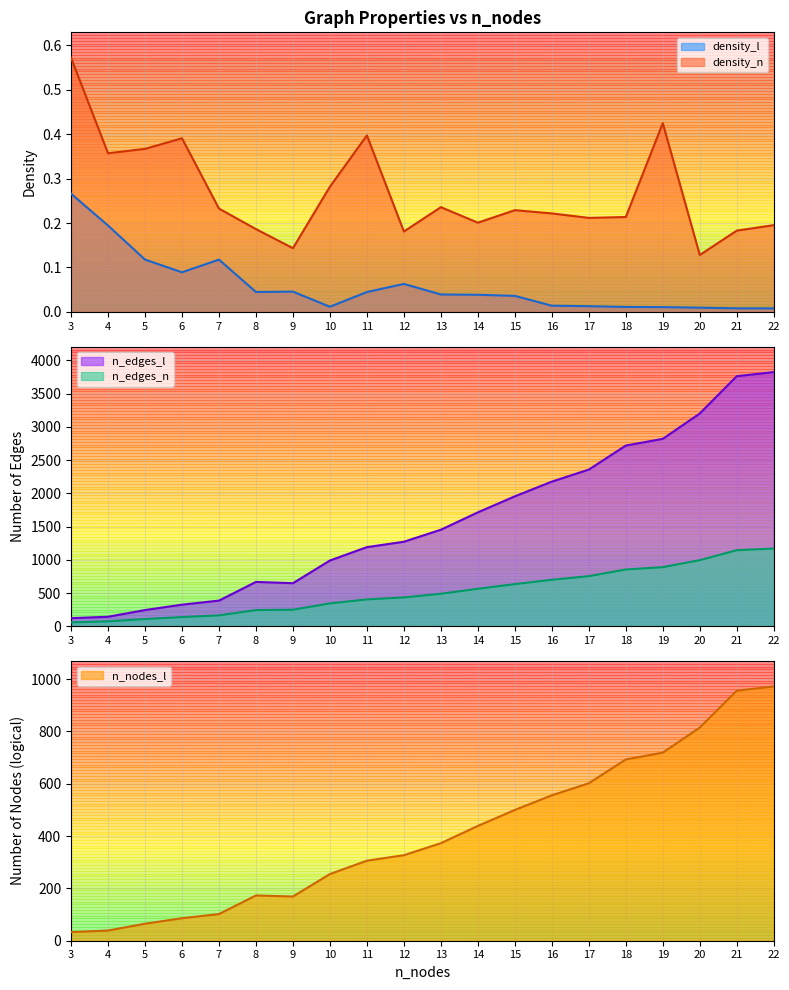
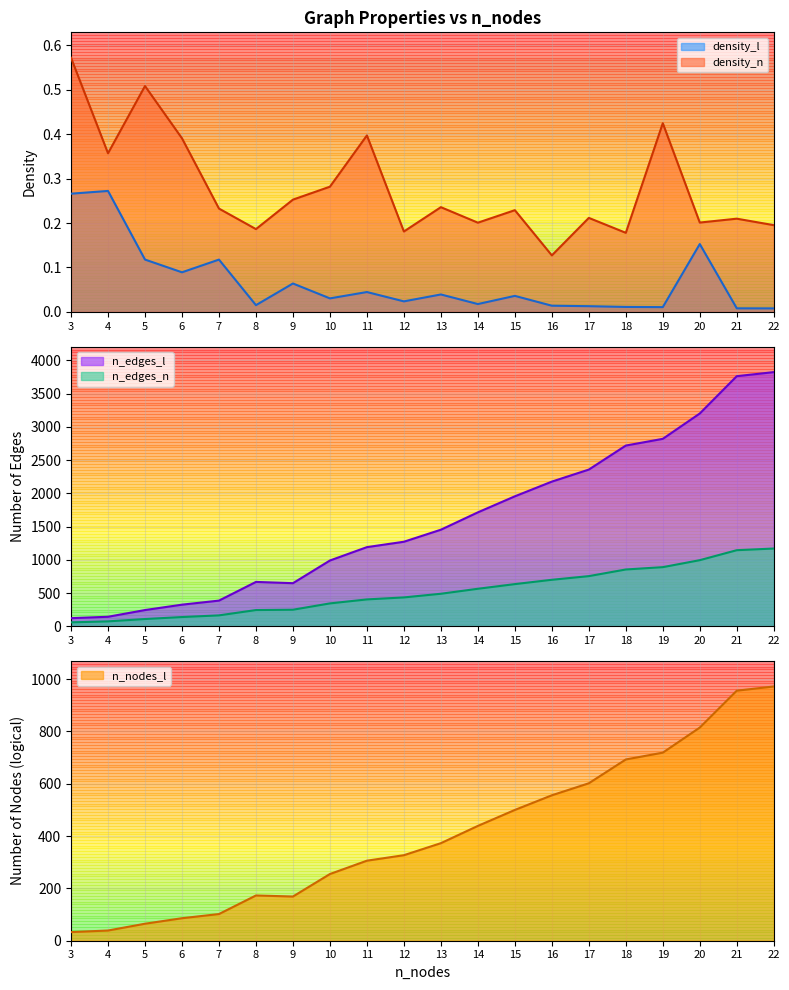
  {
    "Graph Properties vs n_nodes": {
      "density_l": {
        "3": 0.27,
-       "4": 0.19,
+       "4": 0.27,
        "5": 0.12,
        "6": 0.09,
        "7": 0.12,
-       "8": 0.04,
-       "9": 0.05,
-       "10": 0.01,
+       "8": 0.02,
+       "9": 0.06,
+       "10": 0.03,
        "11": 0.04,
-       "12": 0.06,
+       "12": 0.02,
        "13": 0.04,
-       "14": 0.04,
+       "14": 0.02,
        "15": 0.04,
        "16": 0.01,
        "17": 0.01,
        "18": 0.01,
        "19": 0.01,
-       "20": 0.01,
+       "20": 0.15,
        "21": 0.01,
        "22": 0.01
      },
      "density_n": {
        "3": 0.57,
        "4": 0.36,
-       "5": 0.37,
+       "5": 0.51,
        "6": 0.39,
        "7": 0.23,
        "8": 0.19,
-       "9": 0.14,
+       "9": 0.25,
        "10": 0.28,
        "11": 0.40,
        "12": 0.18,
        "13": 0.24,
        "14": 0.20,
        "15": 0.23,
-       "16": 0.22,
+       "16": 0.13,
        "17": 0.21,
-       "18": 0.21,
+       "18": 0.18,
        "19": 0.42,
-       "20": 0.13,
-       "21": 0.18,
+       "20": 0.20,
+       "21": 0.21,
        "22": 0.20
      }
    }
  }
